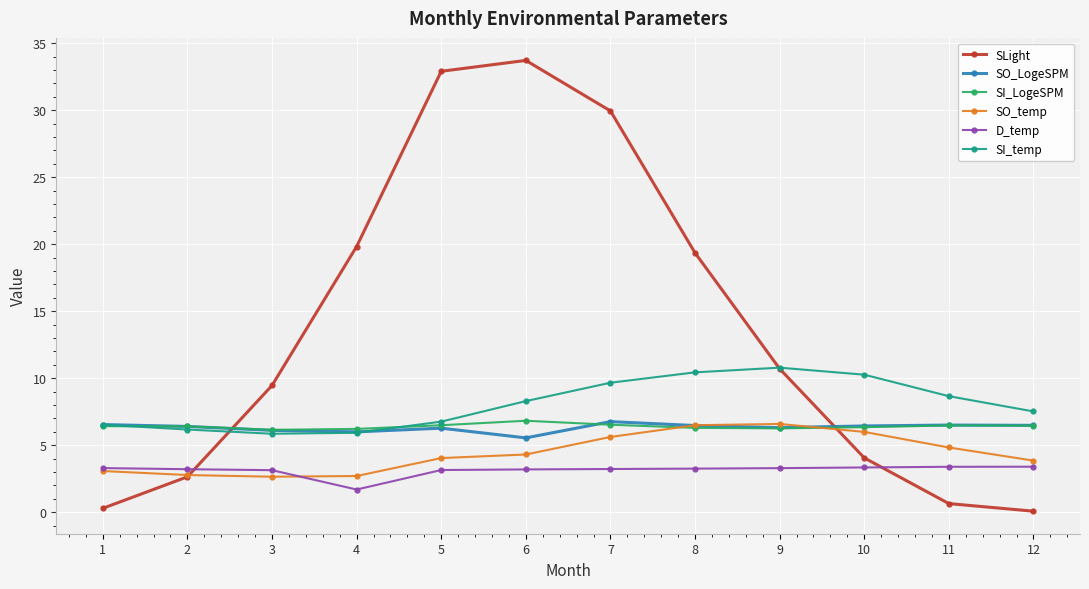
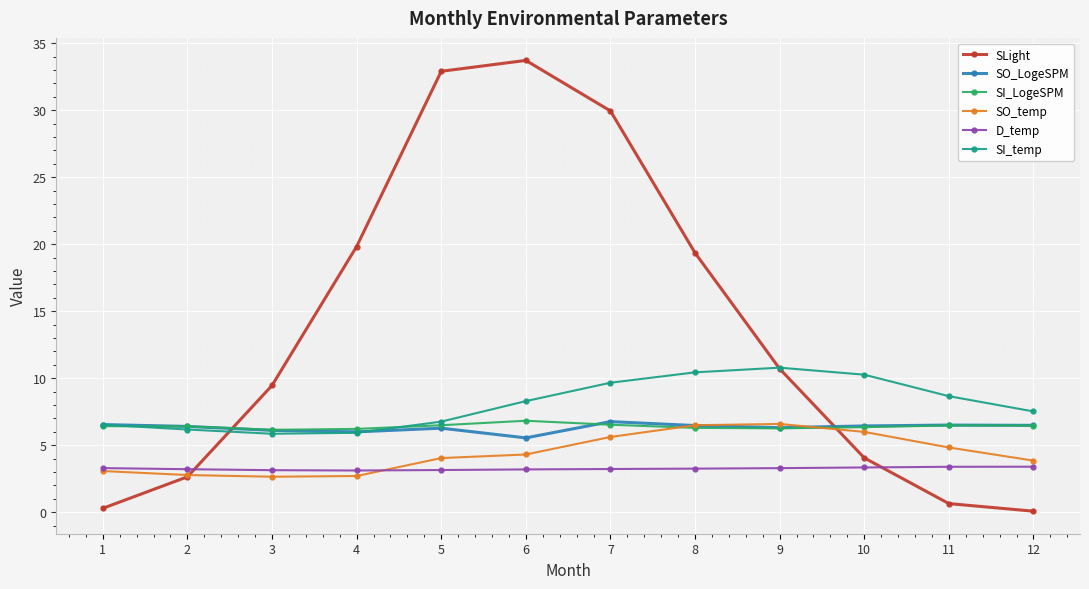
  {
    "SLight": {
      "1": 0.3,
      "3": 9.5,
      "4": 19.8,
      "5": 32.9,
      "6": 33.7,
      "7": 29.9,
      "8": 19.4,
      "10": 4.1,
      "11": 0.6,
      "12": 0.1
    },
    "SO_LogeSPM": {
      "5": 6.3,
      "6": 5.5,
      "7": 6.8
    },
    "SO_temp": {
      "1": 3.1,
      "3": 2.6,
      "4": 2.7,
      "5": 4.0,
      "6": 4.3,
      "7": 5.6,
      "9": 6.6,
      "10": 6.0,
      "11": 4.8,
      "12": 3.8
    },
    "D_temp": {
      "1": 3.3,
      "2": 3.2,
      "3": 3.1,
-     "4": 1.7,
+     "4": 3.1,
      "5": 3.1,
      "6": 3.2,
      "7": 3.2,
      "8": 3.2,
      "9": 3.3,
      "10": 3.3,
      "11": 3.4,
      "12": 3.4
    }
  }
